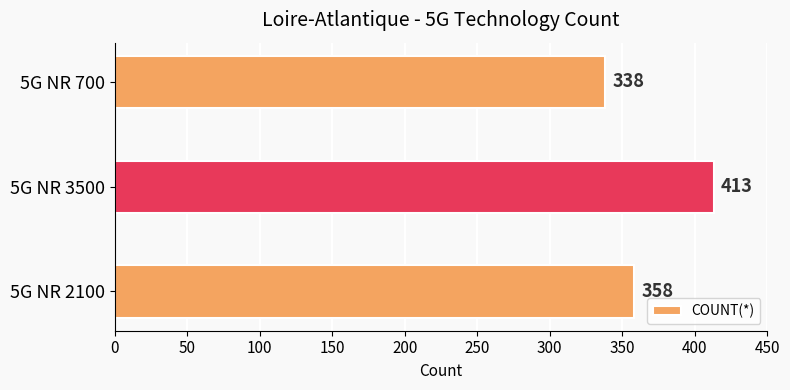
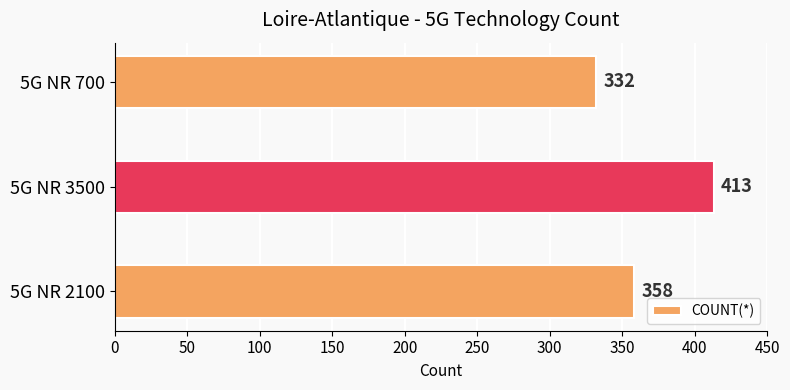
  {
-   "5G NR 700": 338,
+   "5G NR 700": 332,
    "5G NR 3500": 413
  }
